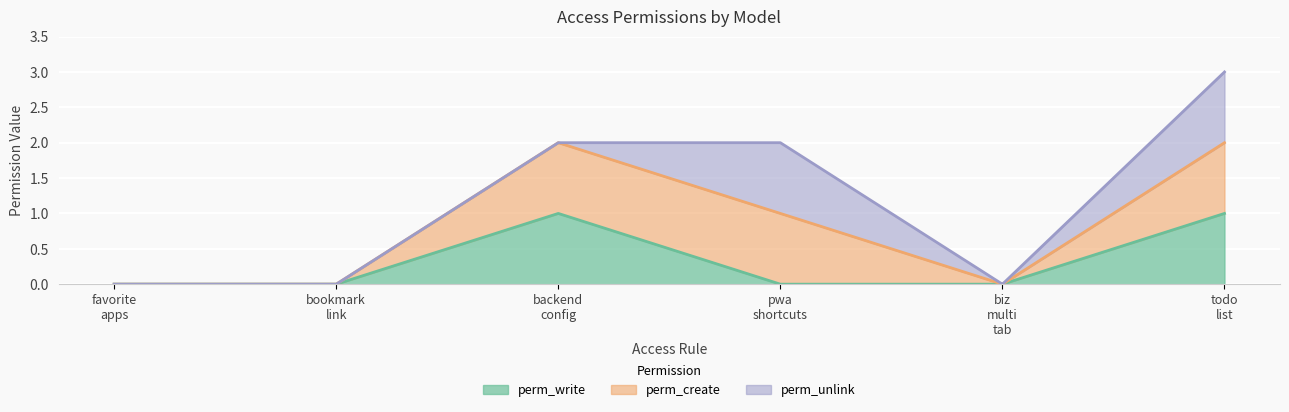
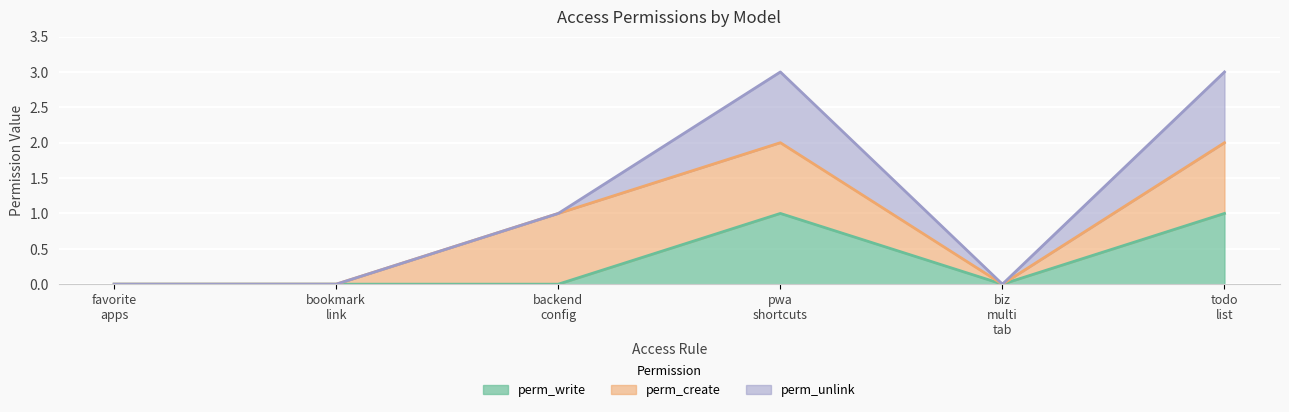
  {
    "perm_write": {
-     "backend config": 1,
-     "pwa shortcuts": 0,
+     "backend config": 0,
+     "pwa shortcuts": 1,
      "todo list": 1
    },
    "perm_create": {
      "pwa shortcuts": 1,
      "todo list": 1
    },
    "perm_unlink": {
      "pwa shortcuts": 1,
      "todo list": 1
    }
  }
